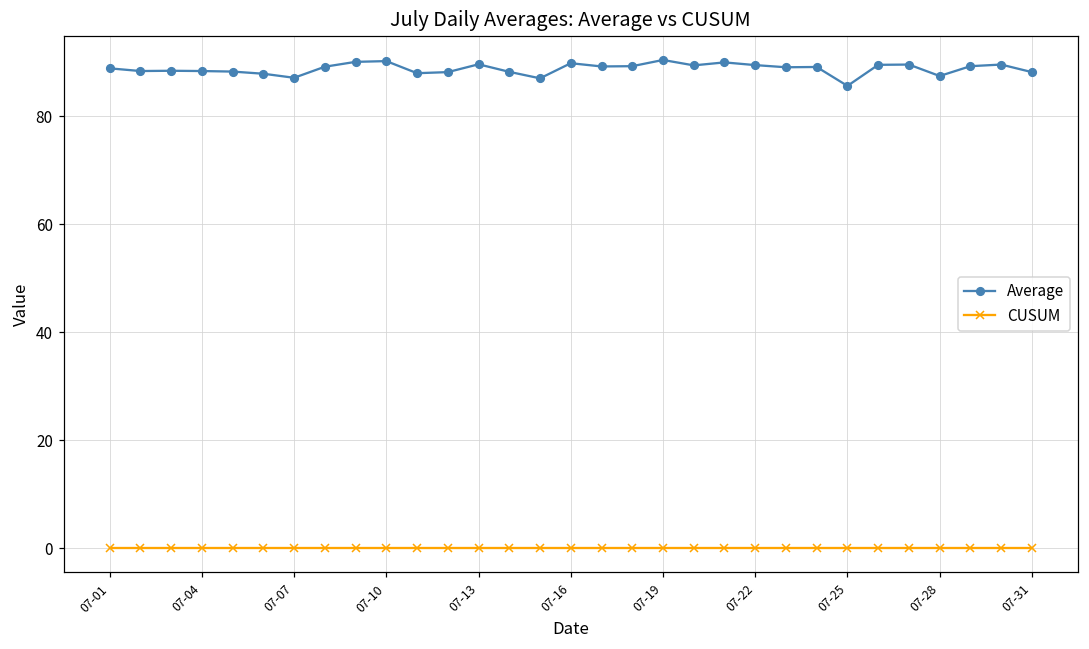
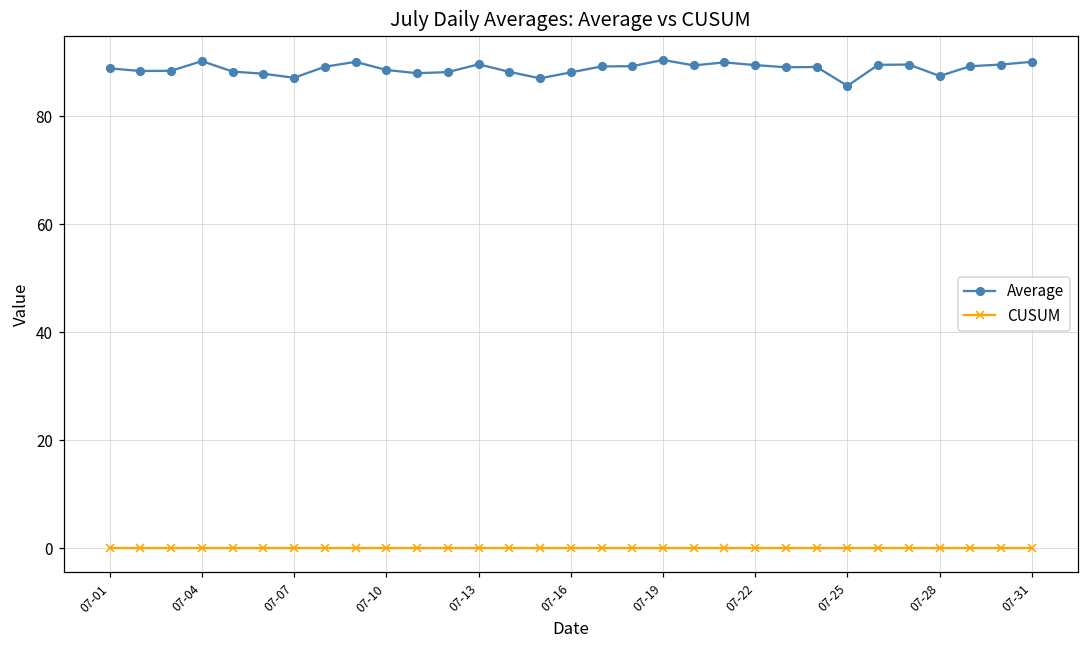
  {
    "Average": {
      "07-01": 89,
-     "07-04": 88,
+     "07-04": 90,
      "07-07": 87,
-     "07-10": 90,
+     "07-10": 89,
      "07-13": 90,
-     "07-16": 90,
+     "07-16": 88,
      "07-19": 90,
      "07-22": 89,
      "07-25": 86,
      "07-28": 87,
-     "07-31": 88
+     "07-31": 90
    },
    "CUSUM": {
      "07-01": 0,
      "07-04": 0,
      "07-07": 0,
      "07-10": 0,
      "07-13": 0,
      "07-16": 0,
      "07-19": 0,
      "07-22": 0,
      "07-25": 0,
      "07-28": 0,
      "07-31": 0
    }
  }
